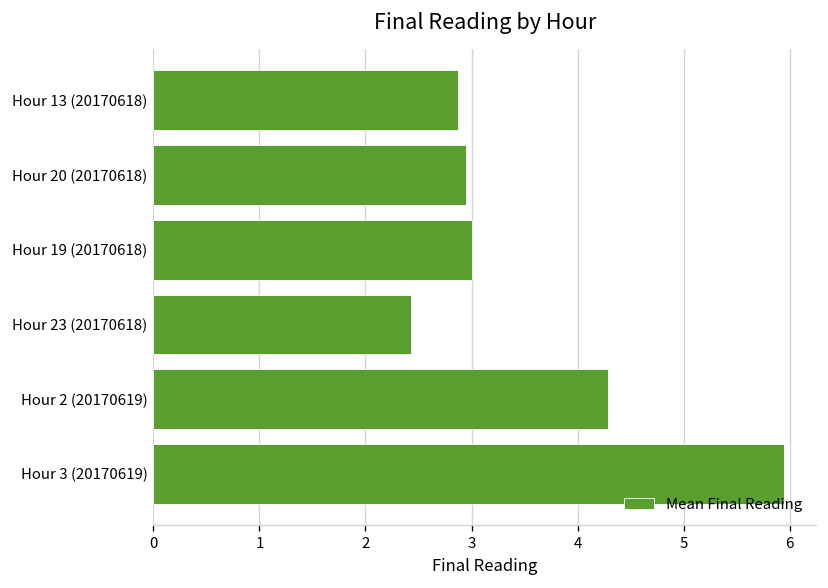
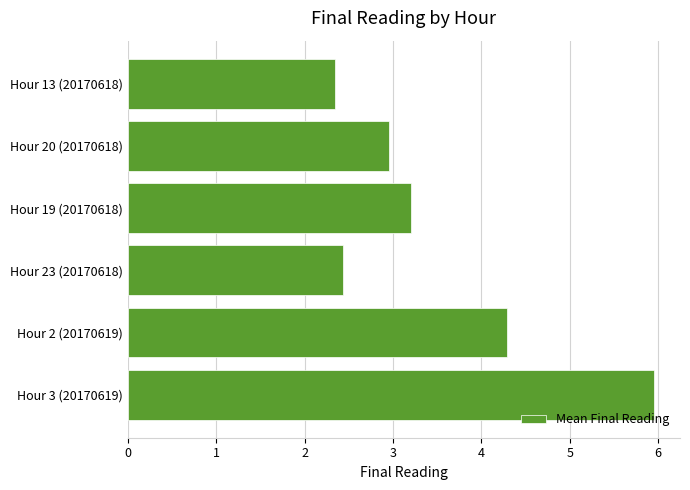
  {
-   "Hour 13 (20170618)": 2.9,
+   "Hour 13 (20170618)": 2.4,
    "Hour 20 (20170618)": 3.0,
-   "Hour 19 (20170618)": 3.0,
+   "Hour 19 (20170618)": 3.2,
    "Hour 23 (20170618)": 2.4,
    "Hour 2 (20170619)": 4.3,
    "Hour 3 (20170619)": 6.0
  }
